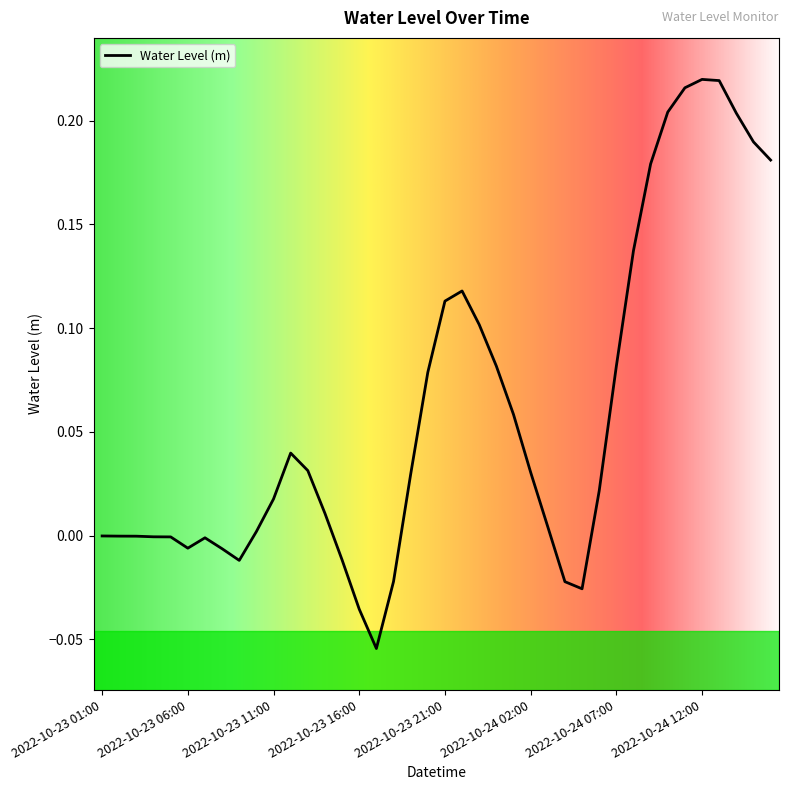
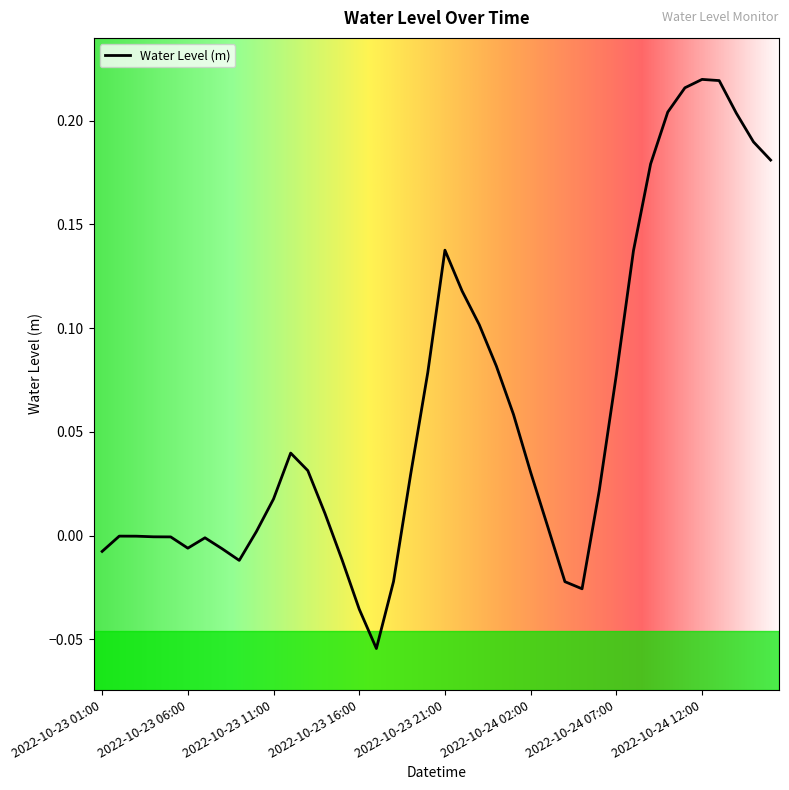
  {
-   "2022-10-23 01:00": 0.000,
+   "2022-10-23 01:00": -0.008,
    "2022-10-23 06:00": -0.006,
    "2022-10-23 11:00": 0.018,
    "2022-10-23 16:00": -0.035,
-   "2022-10-23 21:00": 0.113,
+   "2022-10-23 21:00": 0.138,
    "2022-10-24 02:00": 0.031,
-   "2022-10-24 07:00": 0.082,
+   "2022-10-24 07:00": 0.077,
    "2022-10-24 12:00": 0.220
  }
